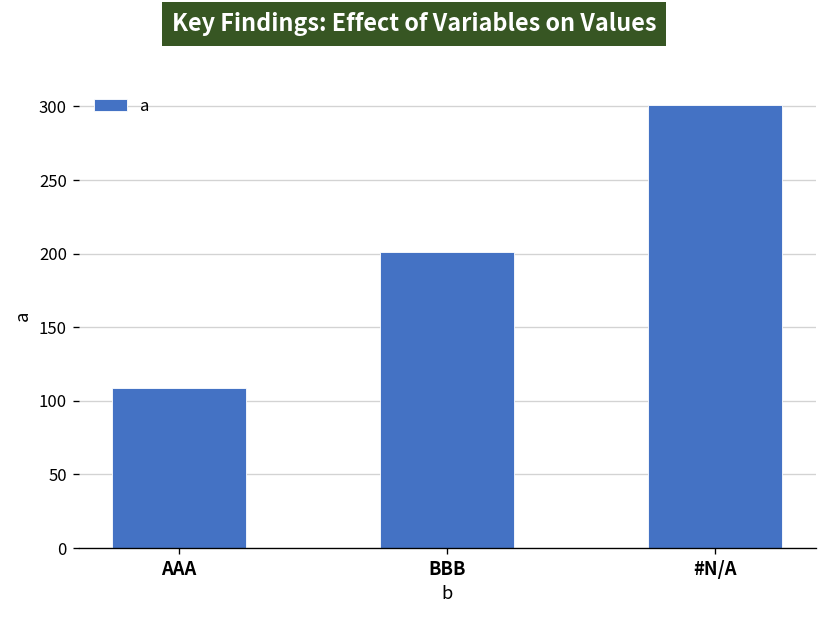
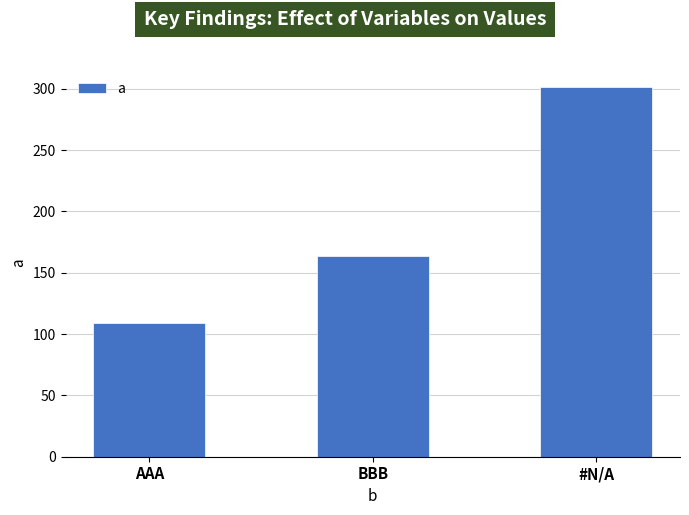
  {
    "AAA": 109,
-   "BBB": 201,
+   "BBB": 164,
    "#N/A": 301
  }
